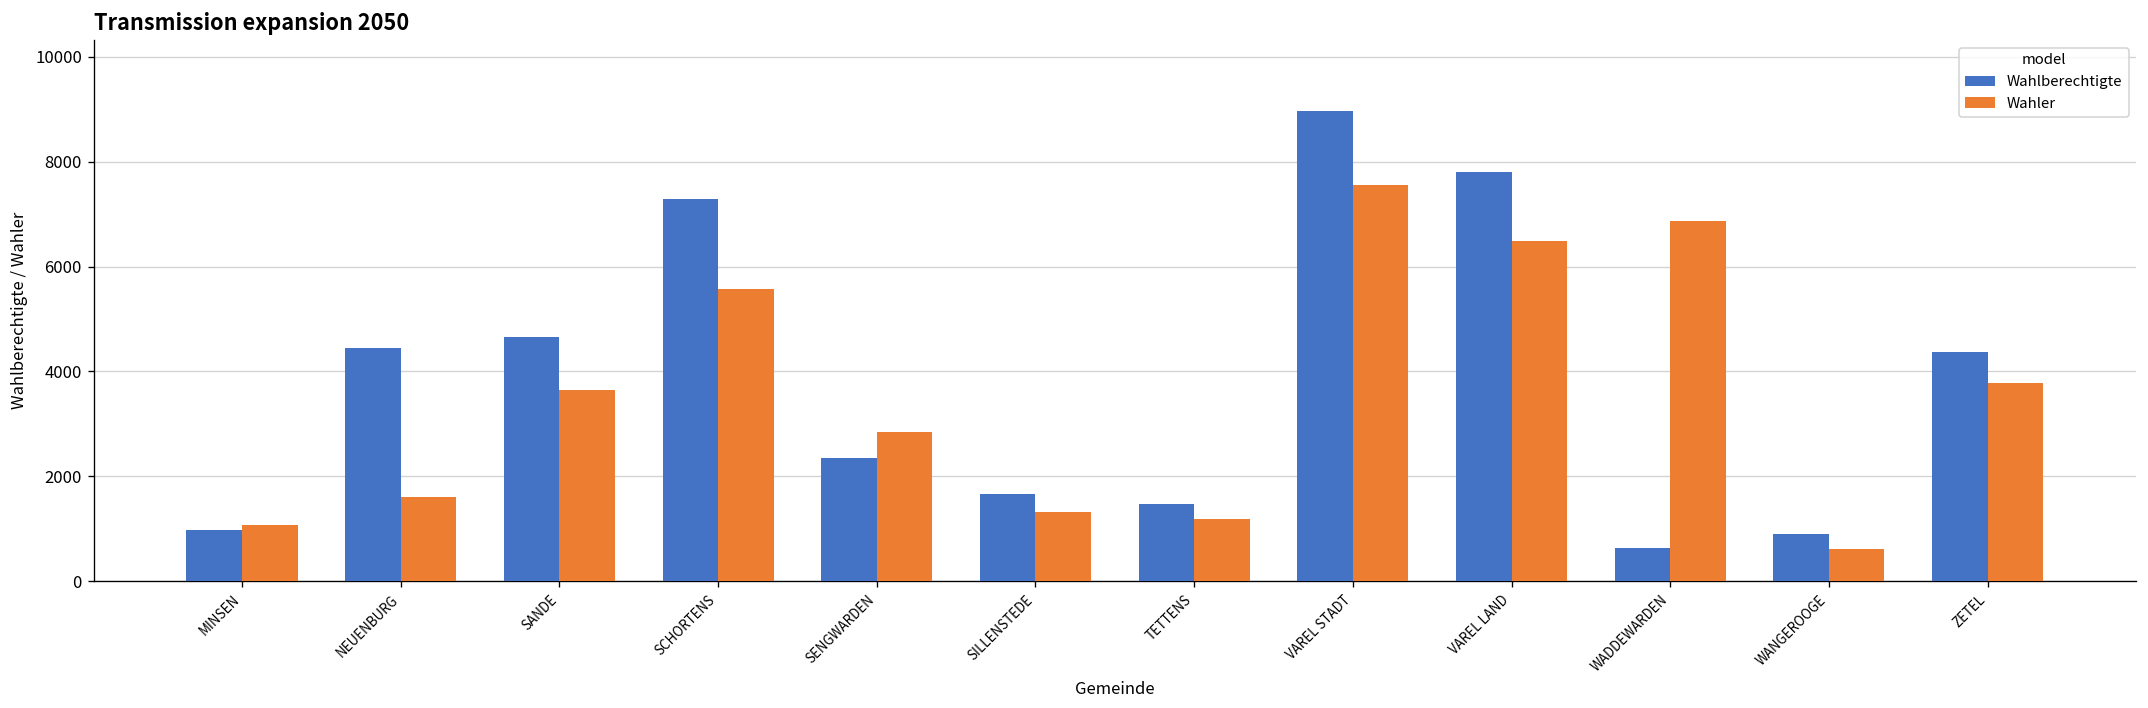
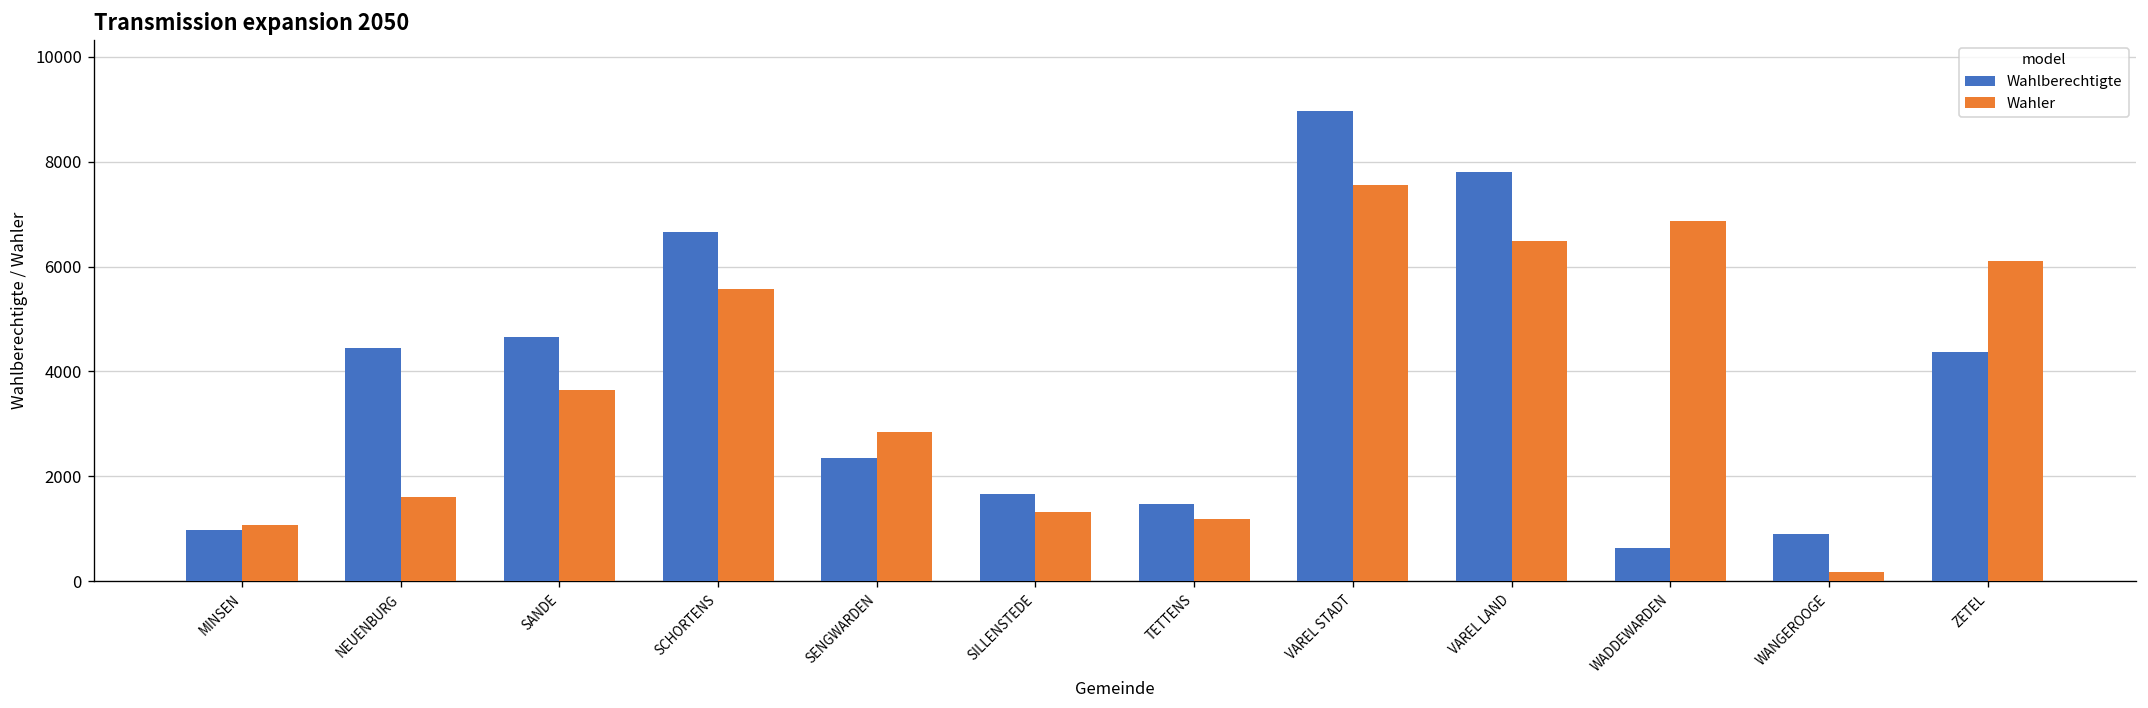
  {
    "Wahlberechtigte": {
      "MINSEN": 1000,
      "NEUENBURG": 4500,
      "SANDE": 4600,
-     "SCHORTENS": 7300,
+     "SCHORTENS": 6700,
      "SENGWARDEN": 2400,
      "SILLENSTEDE": 1700,
      "TETTENS": 1500,
      "VAREL STADT": 9000,
      "VAREL LAND": 7800,
      "WADDEWARDEN": 600,
      "WANGEROOGE": 900,
      "ZETEL": 4400
    },
    "Wahler": {
      "MINSEN": 1100,
      "NEUENBURG": 1600,
      "SANDE": 3700,
      "SCHORTENS": 5600,
      "SENGWARDEN": 2900,
      "SILLENSTEDE": 1300,
      "TETTENS": 1200,
      "VAREL STADT": 7600,
      "VAREL LAND": 6500,
      "WADDEWARDEN": 6900,
-     "WANGEROOGE": 600,
-     "ZETEL": 3800
+     "WANGEROOGE": 200,
+     "ZETEL": 6100
    }
  }
